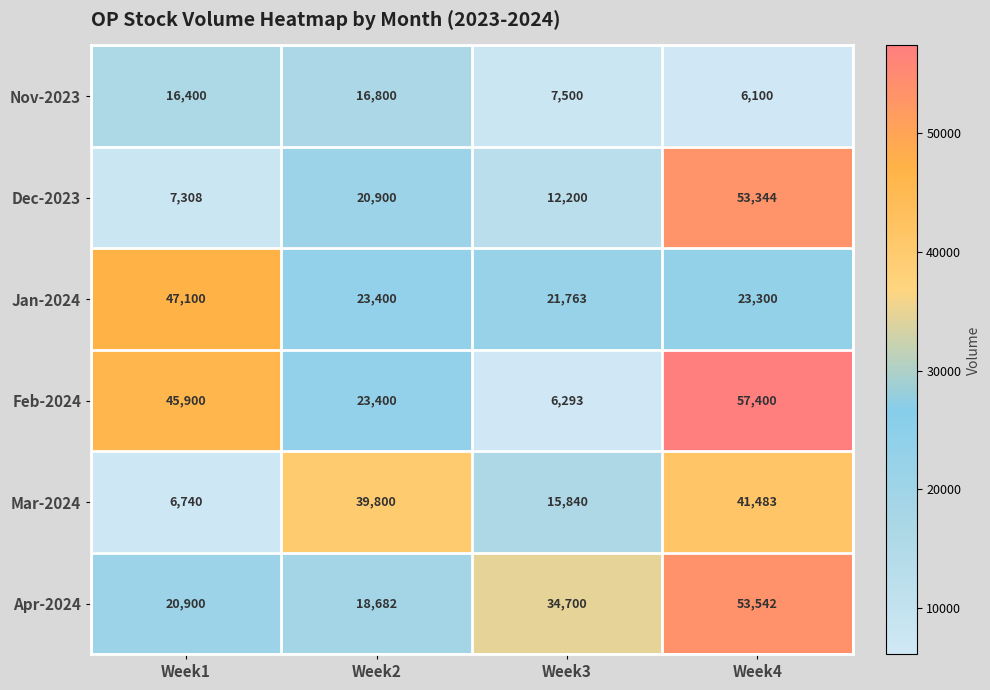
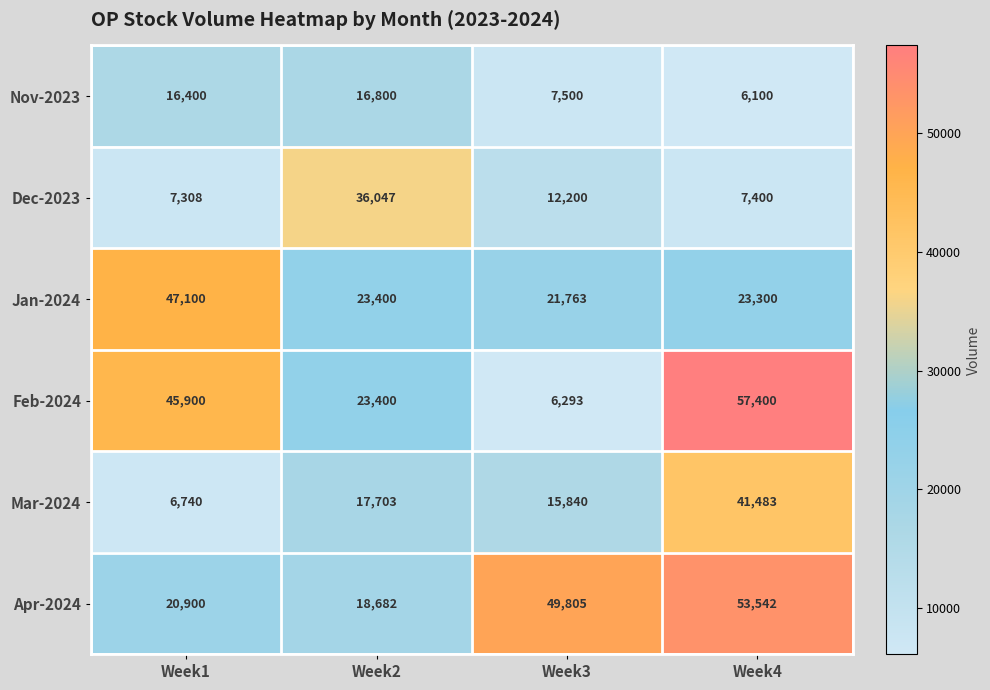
  {
    "Nov-2023": {
      "Week1": "16,400",
      "Week2": "16,800",
      "Week3": "7,500",
      "Week4": "6,100"
    },
    "Dec-2023": {
      "Week1": "7,308",
-     "Week2": "20,900",
+     "Week2": "36,047",
      "Week3": "12,200",
-     "Week4": "53,344"
+     "Week4": "7,400"
    },
    "Jan-2024": {
      "Week1": "47,100",
      "Week2": "23,400",
      "Week3": "21,763",
      "Week4": "23,300"
    },
    "Feb-2024": {
      "Week1": "45,900",
      "Week2": "23,400",
      "Week3": "6,293",
      "Week4": "57,400"
    },
    "Mar-2024": {
      "Week1": "6,740",
-     "Week2": "39,800",
+     "Week2": "17,703",
      "Week3": "15,840",
      "Week4": "41,483"
    },
    "Apr-2024": {
      "Week1": "20,900",
      "Week2": "18,682",
-     "Week3": "34,700",
+     "Week3": "49,805",
      "Week4": "53,542"
    }
  }
